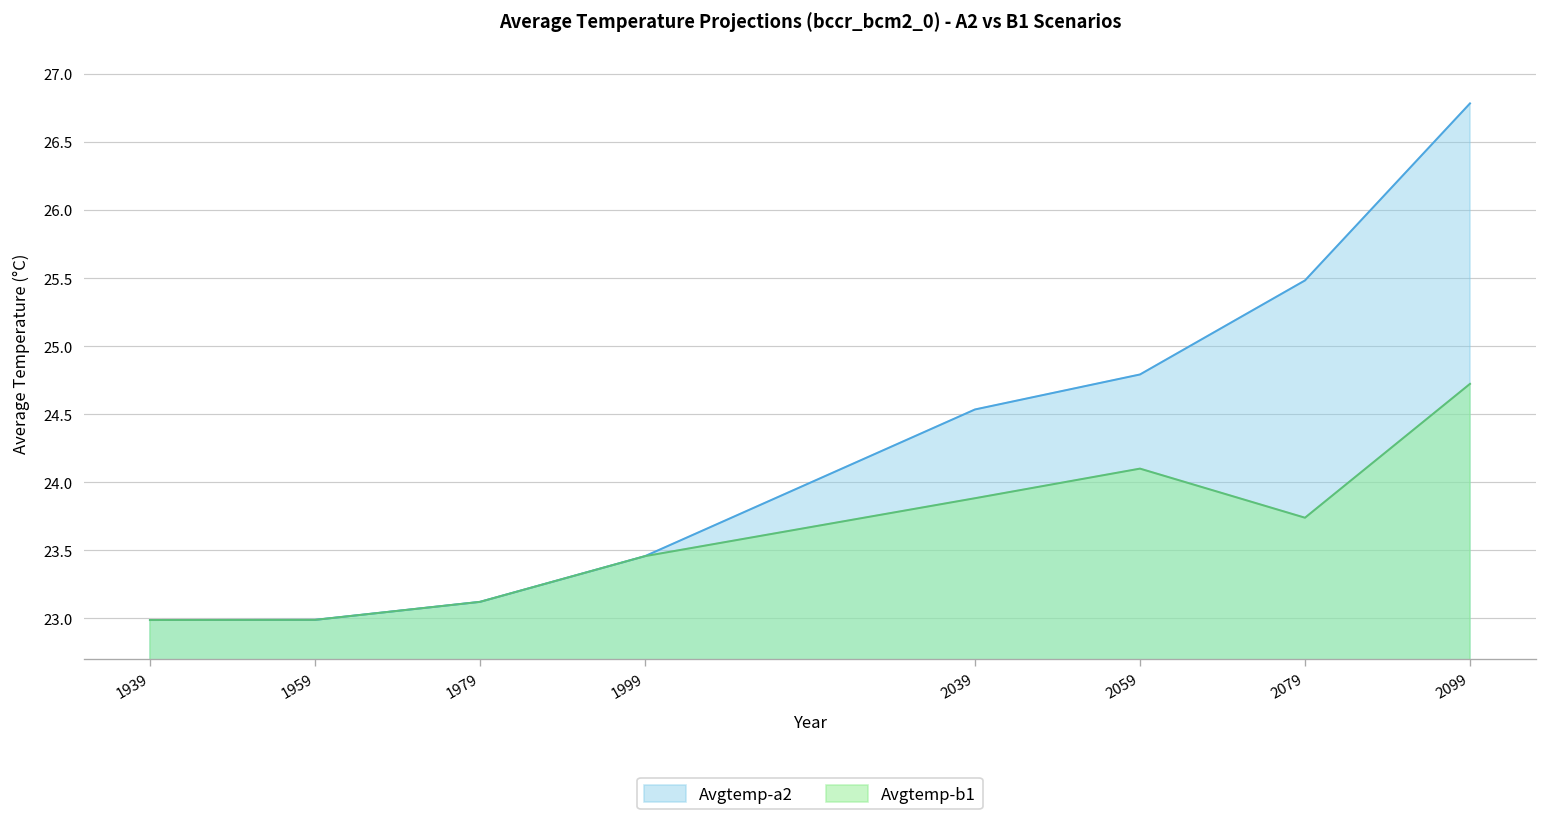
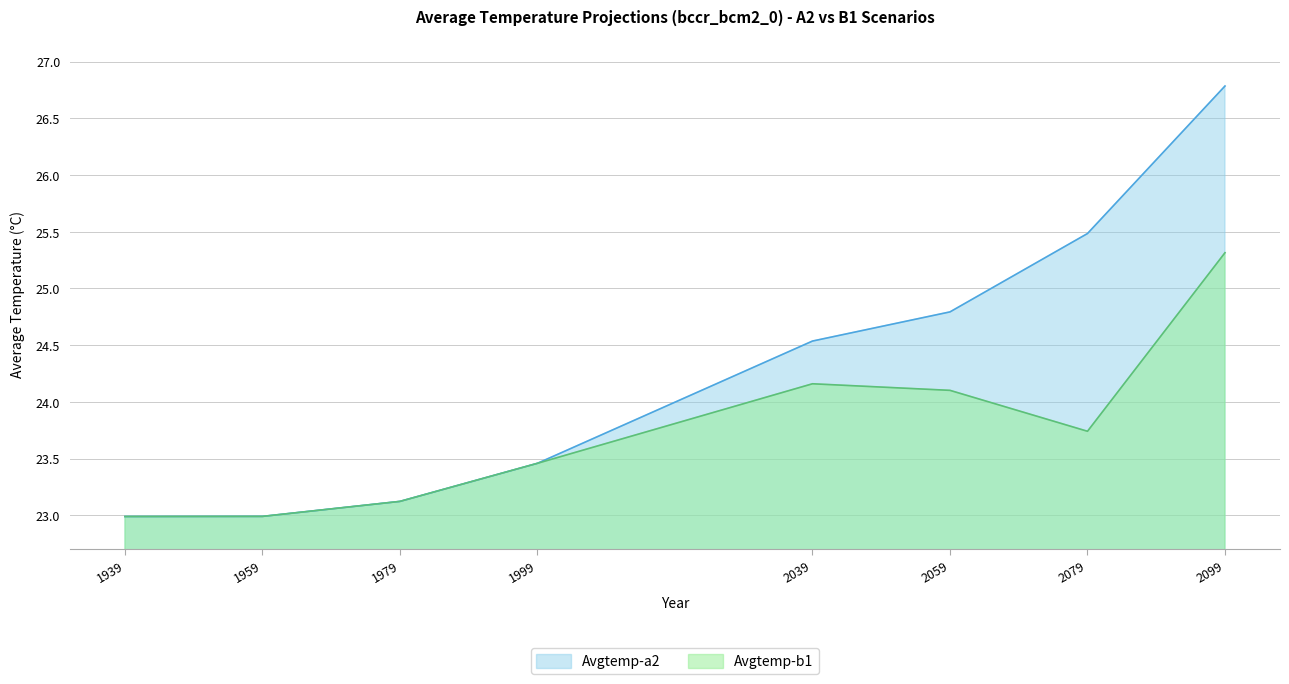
  {
    "Avgtemp-a2": {
      "2039": 24.54,
      "2059": 24.79,
      "2079": 25.48,
      "2099": 26.78
    },
    "Avgtemp-b1": {
-     "2039": 23.88,
+     "2039": 24.16,
      "2059": 24.10,
      "2079": 23.74,
-     "2099": 24.72
+     "2099": 25.31
    }
  }
